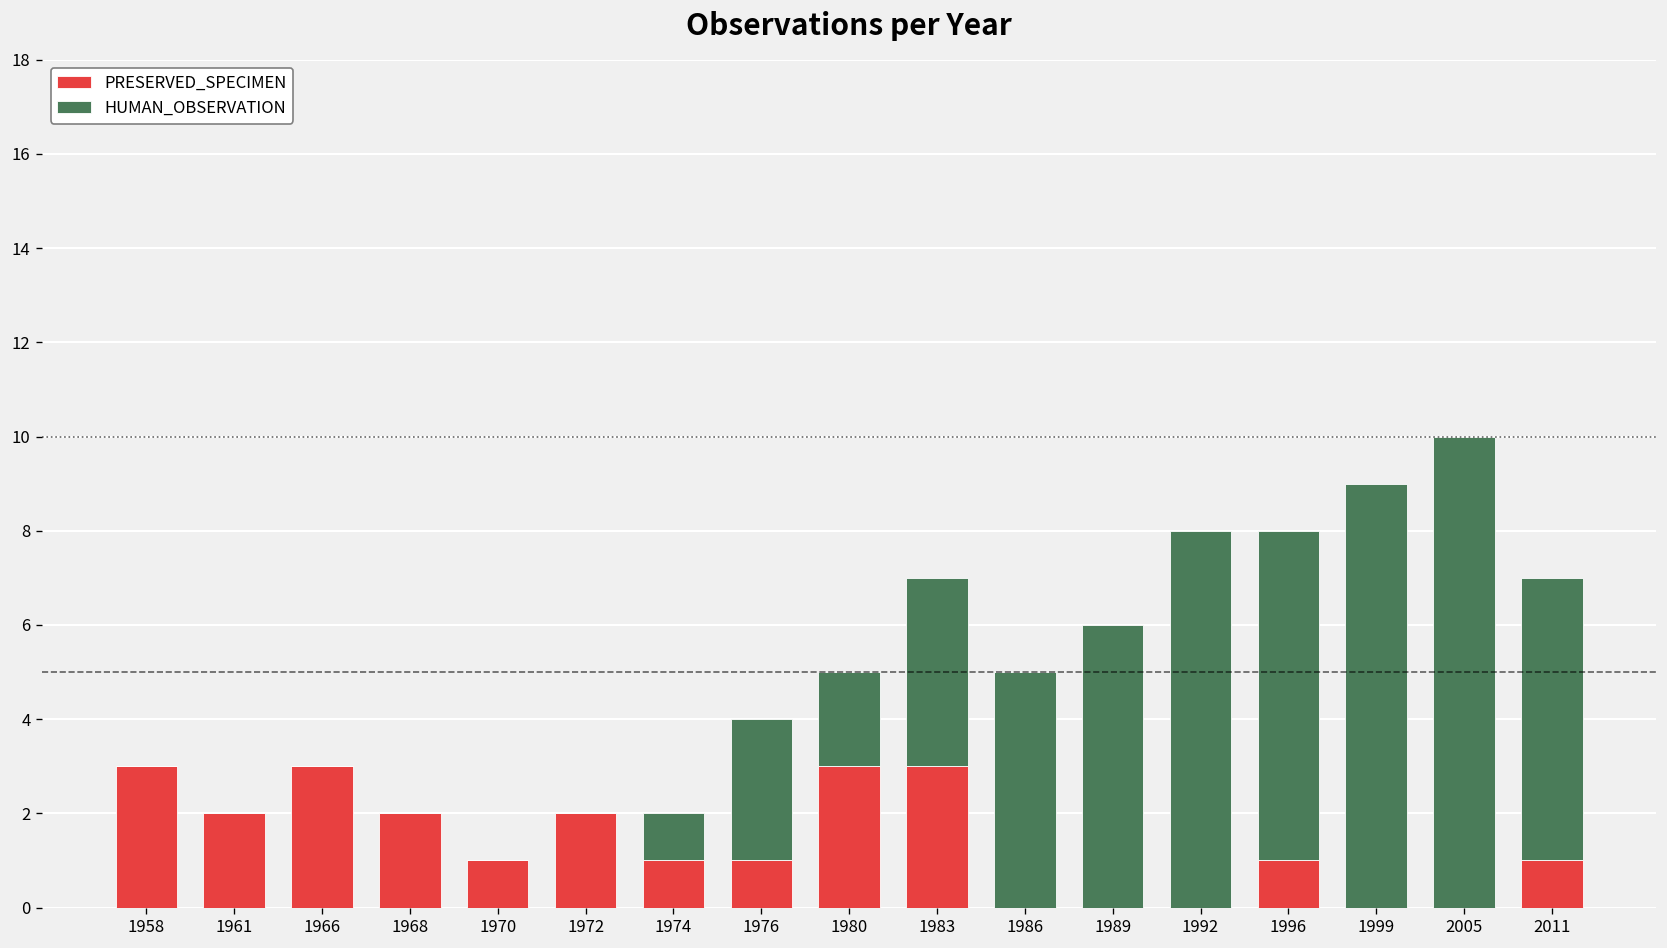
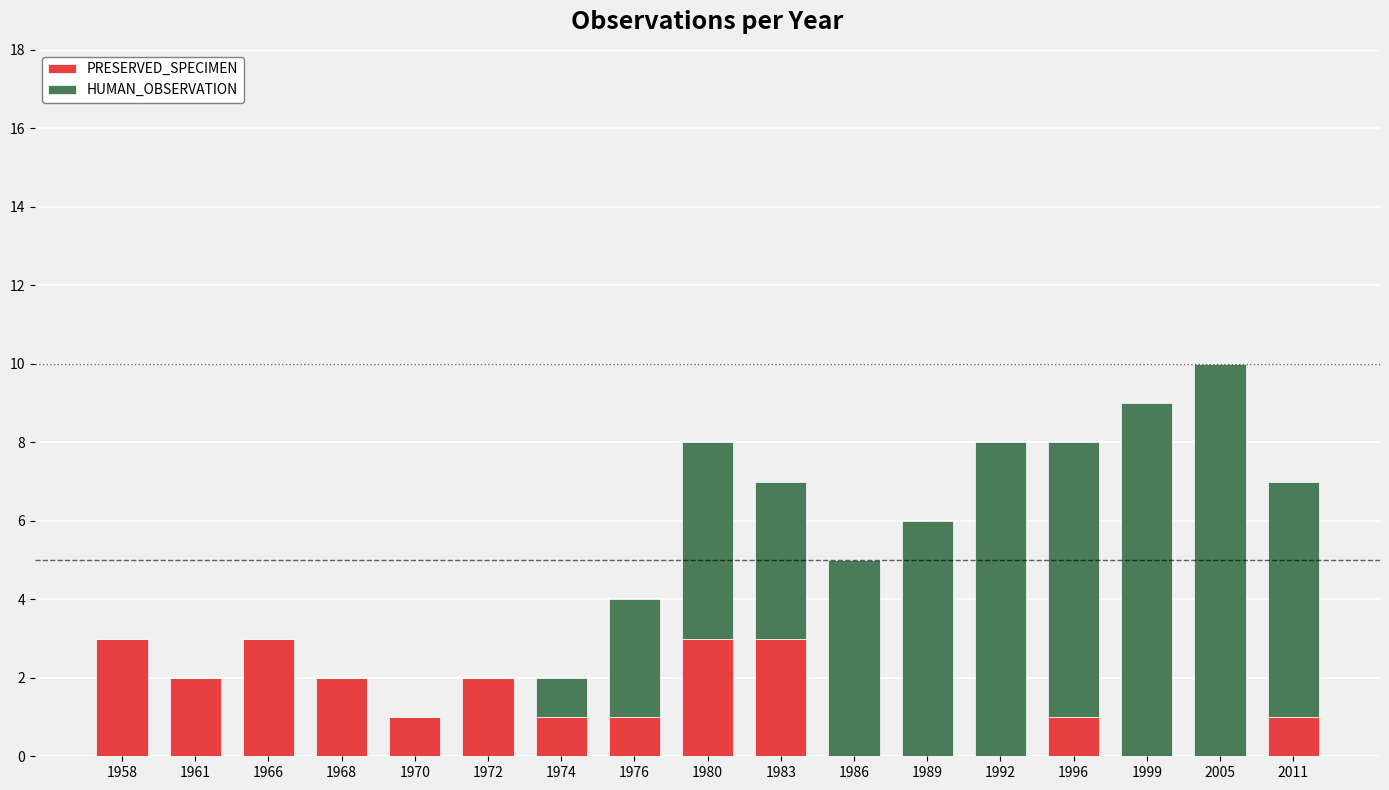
  {
    "PRESERVED_SPECIMEN": {
      "1958": 3,
      "1961": 2,
      "1966": 3,
      "1968": 2,
      "1970": 1,
      "1972": 2,
      "1974": 1,
      "1976": 1,
      "1980": 3,
      "1983": 3,
      "1986": 0,
      "1989": 0,
      "1992": 0,
      "1996": 1,
      "1999": 0,
      "2005": 0,
      "2011": 1
    },
    "HUMAN_OBSERVATION": {
-     "1980": 2
+     "1980": 5
    }
  }
